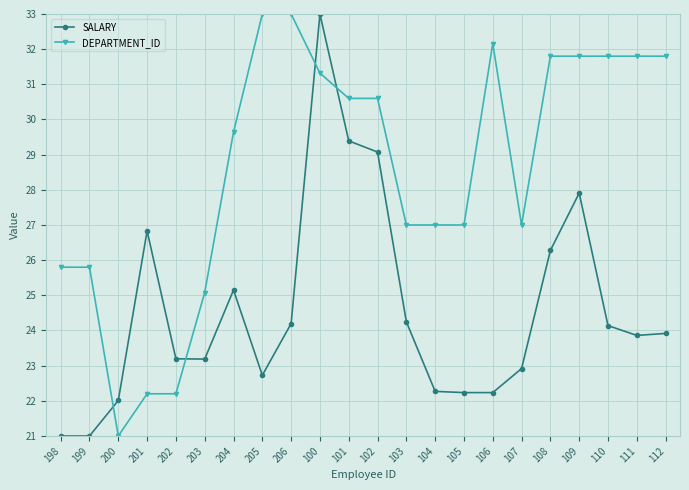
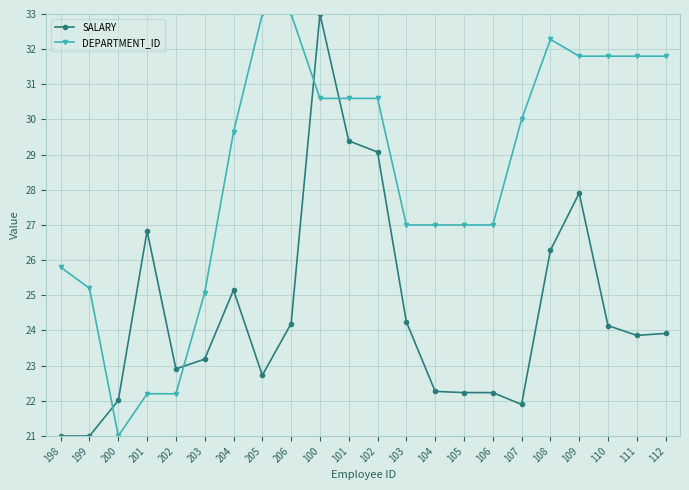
  {
    "SALARY": {
      "198": 21.0,
      "199": 21.0,
      "200": 22.0,
      "201": 26.8,
-     "202": 23.2,
+     "202": 22.9,
      "203": 23.2,
      "204": 25.1,
      "205": 22.7,
      "206": 24.2,
      "100": 33.0,
      "101": 29.4,
      "102": 29.1,
      "103": 24.2,
      "104": 22.3,
      "105": 22.2,
      "106": 22.2,
-     "107": 22.9,
+     "107": 21.9,
      "108": 26.3,
      "109": 27.9,
      "110": 24.1,
      "111": 23.9,
      "112": 23.9
    },
    "DEPARTMENT_ID": {
      "198": 25.8,
-     "199": 25.8,
+     "199": 25.2,
      "200": 21.0,
      "201": 22.2,
      "202": 22.2,
      "203": 25.1,
      "204": 29.6,
      "205": 33.0,
      "206": 33.0,
-     "100": 31.3,
+     "100": 30.6,
      "101": 30.6,
      "102": 30.6,
      "103": 27.0,
      "104": 27.0,
      "105": 27.0,
-     "106": 32.2,
-     "107": 27.0,
-     "108": 31.8,
+     "106": 27.0,
+     "107": 30.0,
+     "108": 32.3,
      "109": 31.8,
      "110": 31.8,
      "111": 31.8,
      "112": 31.8
    }
  }
